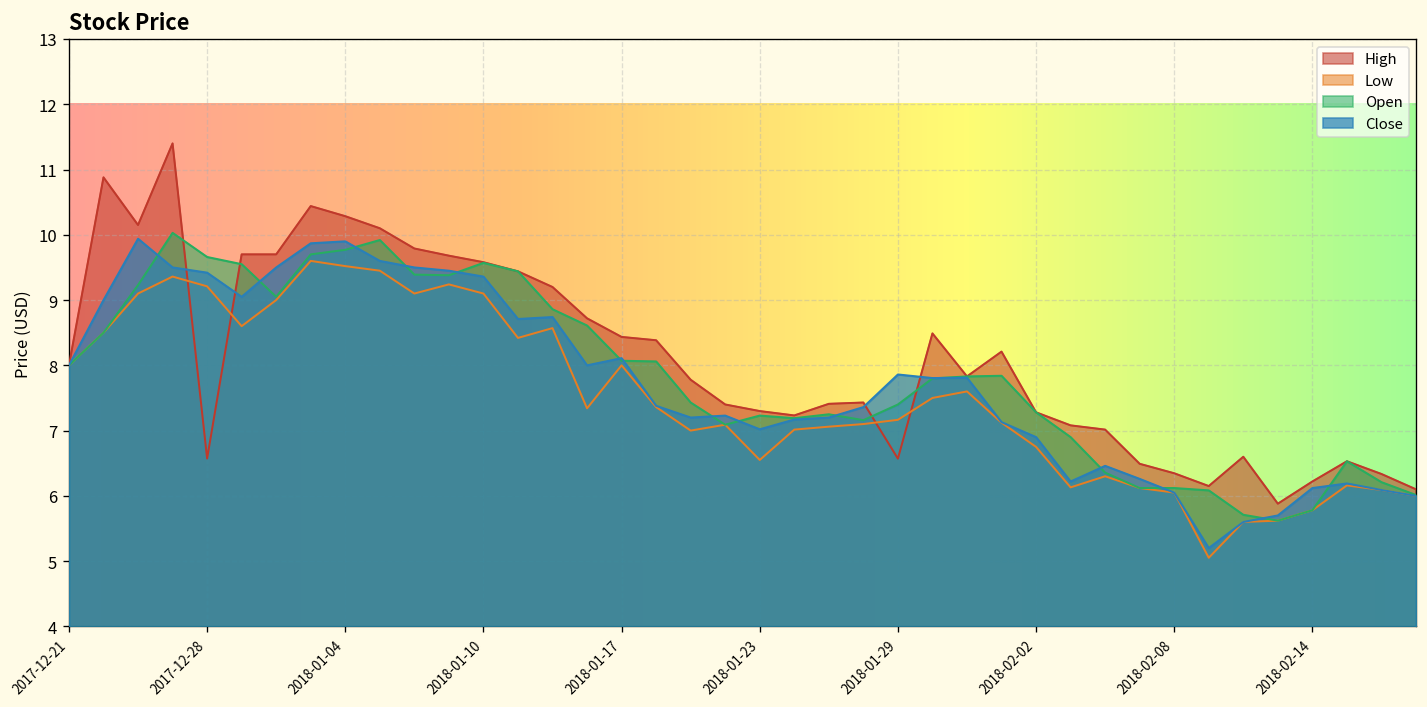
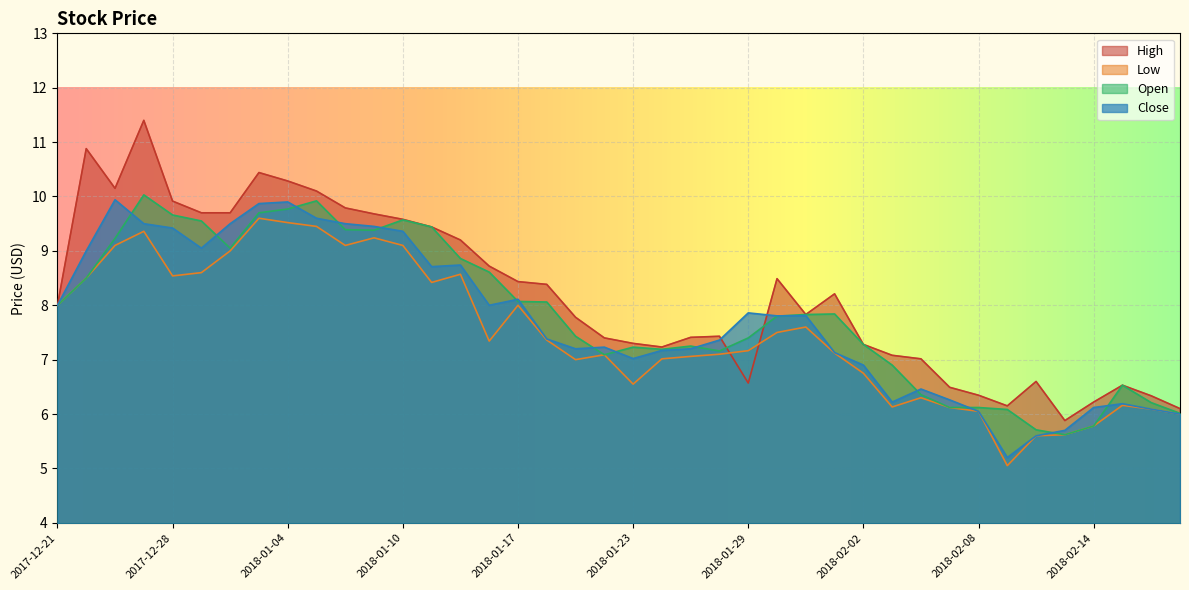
  {
    "High": {
-     "2017-12-28": 6.6,
+     "2017-12-28": 9.9,
      "2018-01-04": 10.3,
      "2018-01-17": 8.4,
      "2018-01-23": 7.3,
      "2018-01-29": 6.6,
      "2018-02-08": 6.3,
      "2018-02-14": 6.2
    },
    "Low": {
-     "2017-12-28": 9.2,
+     "2017-12-28": 8.5,
      "2018-01-04": 9.5,
      "2018-01-10": 9.1,
      "2018-01-17": 8.0,
      "2018-01-23": 6.6,
      "2018-01-29": 7.2,
      "2018-02-02": 6.8
    },
    "Open": {
      "2017-12-28": 9.7,
      "2018-01-04": 9.8,
      "2018-01-23": 7.2,
      "2018-01-29": 7.4,
      "2018-02-08": 6.1
    },
    "Close": {
      "2017-12-28": 9.4,
      "2018-01-04": 9.9,
      "2018-01-10": 9.4,
      "2018-01-23": 7.0,
      "2018-01-29": 7.9,
      "2018-02-02": 6.9,
      "2018-02-14": 6.1
    }
  }
